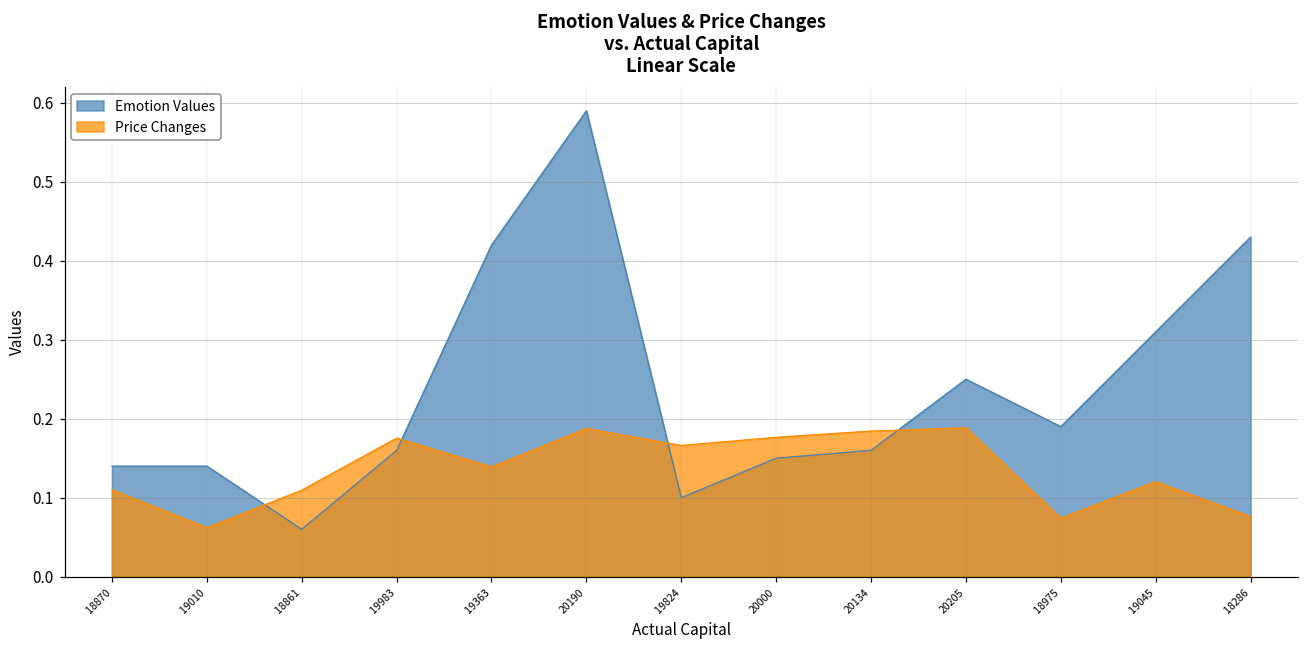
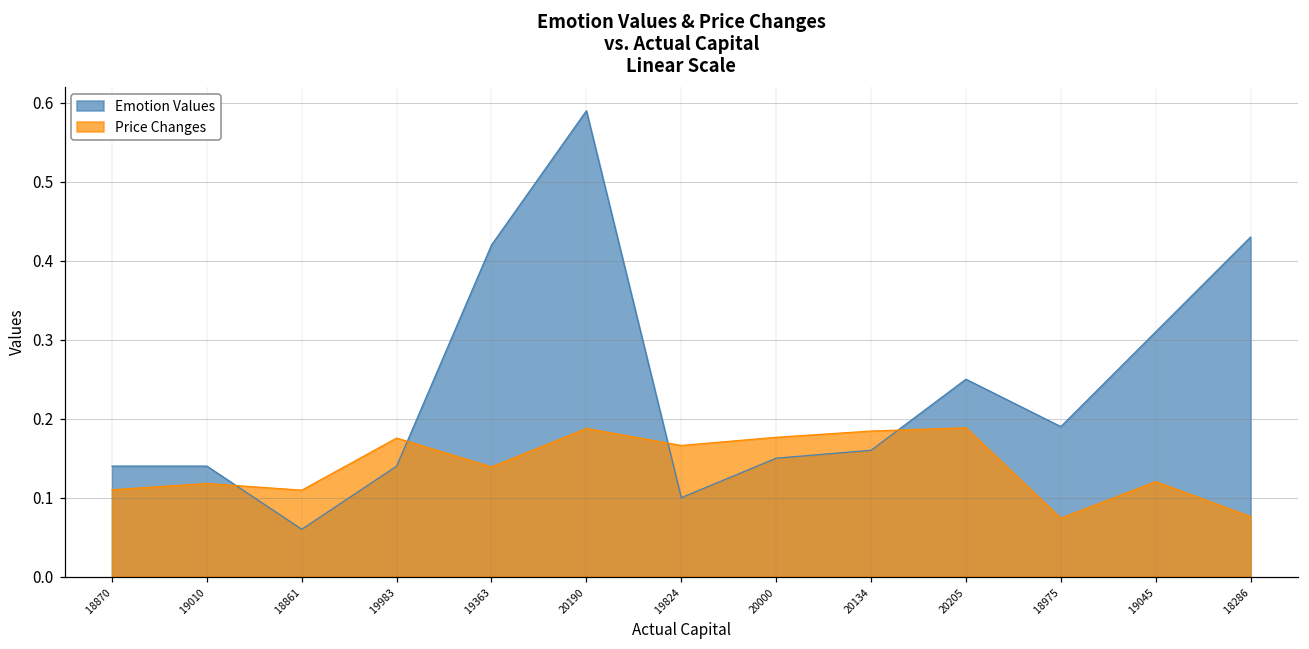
  {
    "Emotion Values": {
      "18870": 0.14,
      "19010": 0.14,
      "18861": 0.06,
-     "19983": 0.16,
+     "19983": 0.14,
      "19363": 0.42,
      "20190": 0.59,
      "19824": 0.10,
      "20000": 0.15,
      "20134": 0.16,
      "20205": 0.25,
      "18975": 0.19,
      "19045": 0.31,
      "18286": 0.43
    },
    "Price Changes": {
      "18870": 0.11,
-     "19010": 0.06,
+     "19010": 0.12,
      "18861": 0.11,
      "19983": 0.18,
      "19363": 0.14,
      "20190": 0.19,
      "19824": 0.17,
      "20000": 0.18,
      "20134": 0.18,
      "20205": 0.19,
      "18975": 0.07,
      "19045": 0.12,
      "18286": 0.08
    }
  }
